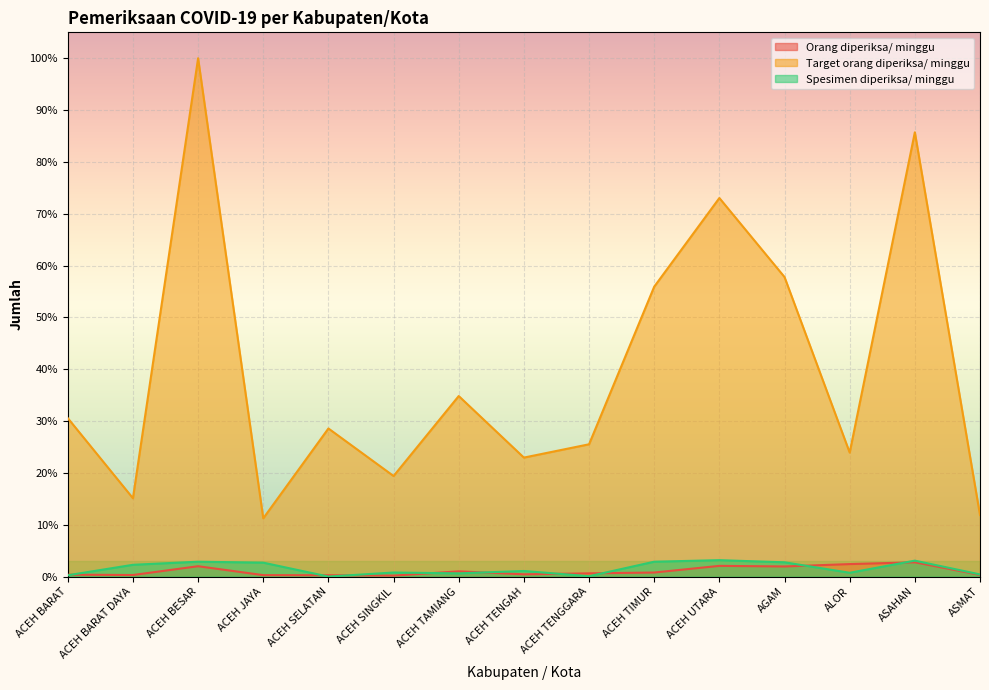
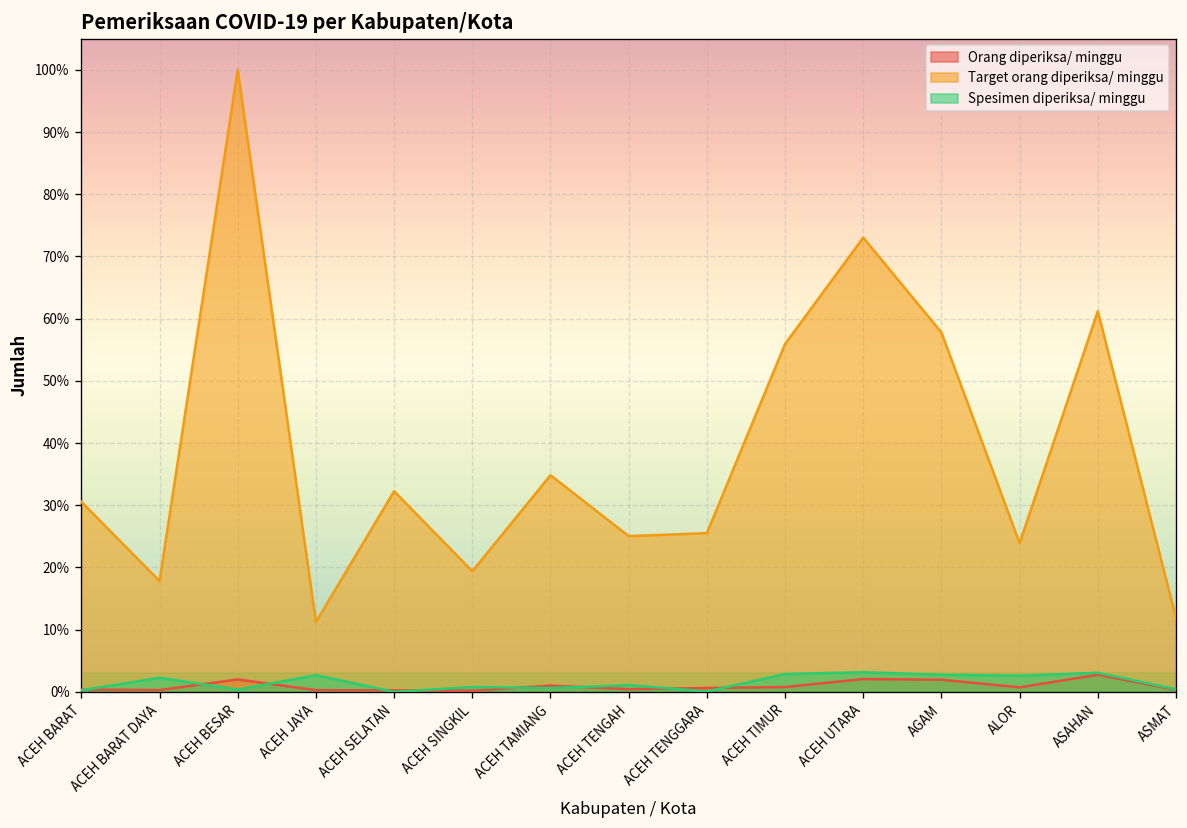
  {
    "Orang diperiksa/ minggu": {
      "ACEH BARAT DAYA": "0%",
      "ACEH BESAR": "2%",
      "ACEH JAYA": "0%",
      "ACEH SINGKIL": "0%",
      "ACEH TENGAH": "0%",
      "ACEH TENGGARA": "1%",
      "ACEH TIMUR": "1%",
      "ACEH UTARA": "2%",
      "AGAM": "2%",
-     "ALOR": "2%"
+     "ALOR": "1%"
    },
    "Target orang diperiksa/ minggu": {
      "ACEH BARAT": "31%",
-     "ACEH BARAT DAYA": "15%",
+     "ACEH BARAT DAYA": "18%",
      "ACEH BESAR": "100%",
      "ACEH JAYA": "11%",
-     "ACEH SELATAN": "29%",
+     "ACEH SELATAN": "32%",
      "ACEH SINGKIL": "19%",
      "ACEH TAMIANG": "35%",
-     "ACEH TENGAH": "23%",
+     "ACEH TENGAH": "25%",
      "ACEH TENGGARA": "26%",
      "ACEH TIMUR": "56%",
      "ACEH UTARA": "73%",
      "AGAM": "58%",
      "ALOR": "24%",
-     "ASAHAN": "86%",
+     "ASAHAN": "61%",
      "ASMAT": "12%"
    },
    "Spesimen diperiksa/ minggu": {
      "ACEH BARAT DAYA": "2%",
-     "ACEH BESAR": "3%",
+     "ACEH BESAR": "0%",
      "ACEH JAYA": "3%",
      "ACEH SINGKIL": "1%",
      "ACEH TENGAH": "1%",
      "ACEH TENGGARA": "0%",
      "ACEH TIMUR": "3%",
      "ACEH UTARA": "3%",
      "AGAM": "3%",
-     "ALOR": "1%"
+     "ALOR": "3%"
    }
  }
